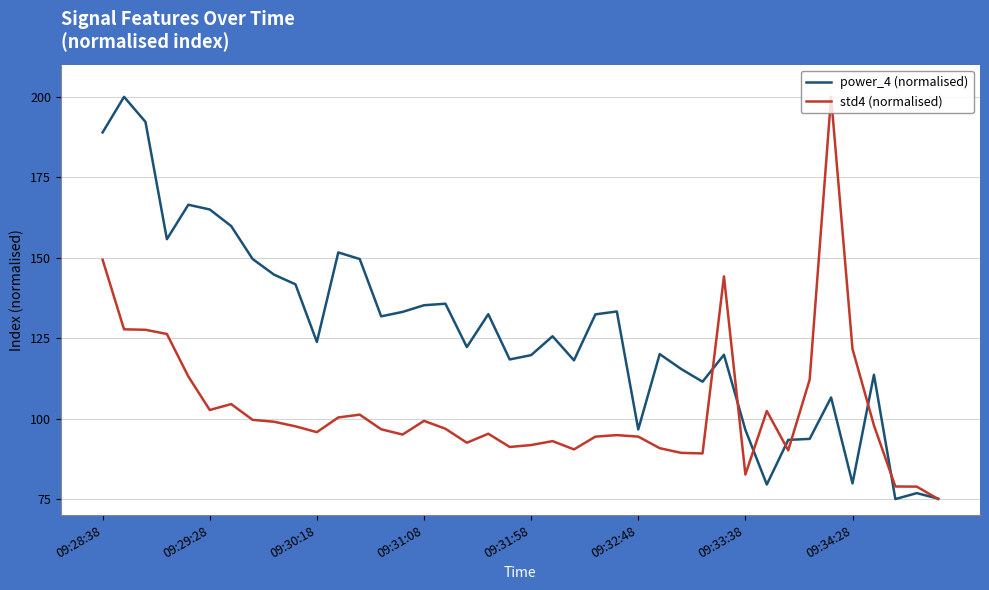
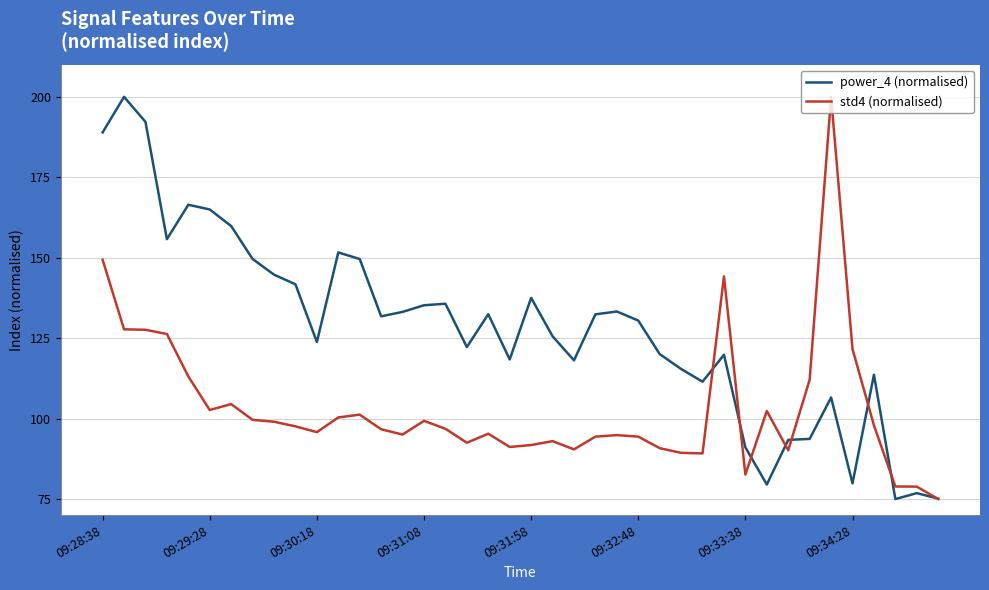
  {
    "power_4 (normalised)": {
      "09:28:38": 189,
      "09:29:28": 165,
      "09:30:18": 124,
      "09:31:08": 135,
-     "09:31:58": 120,
-     "09:32:48": 97,
-     "09:33:38": 97,
+     "09:31:58": 138,
+     "09:32:48": 130,
+     "09:33:38": 91,
      "09:34:28": 80
    },
    "std4 (normalised)": {
      "09:28:38": 149,
      "09:29:28": 103,
      "09:30:18": 96,
      "09:31:08": 99,
      "09:31:58": 92,
      "09:32:48": 94,
      "09:33:38": 83,
      "09:34:28": 122
    }
  }
